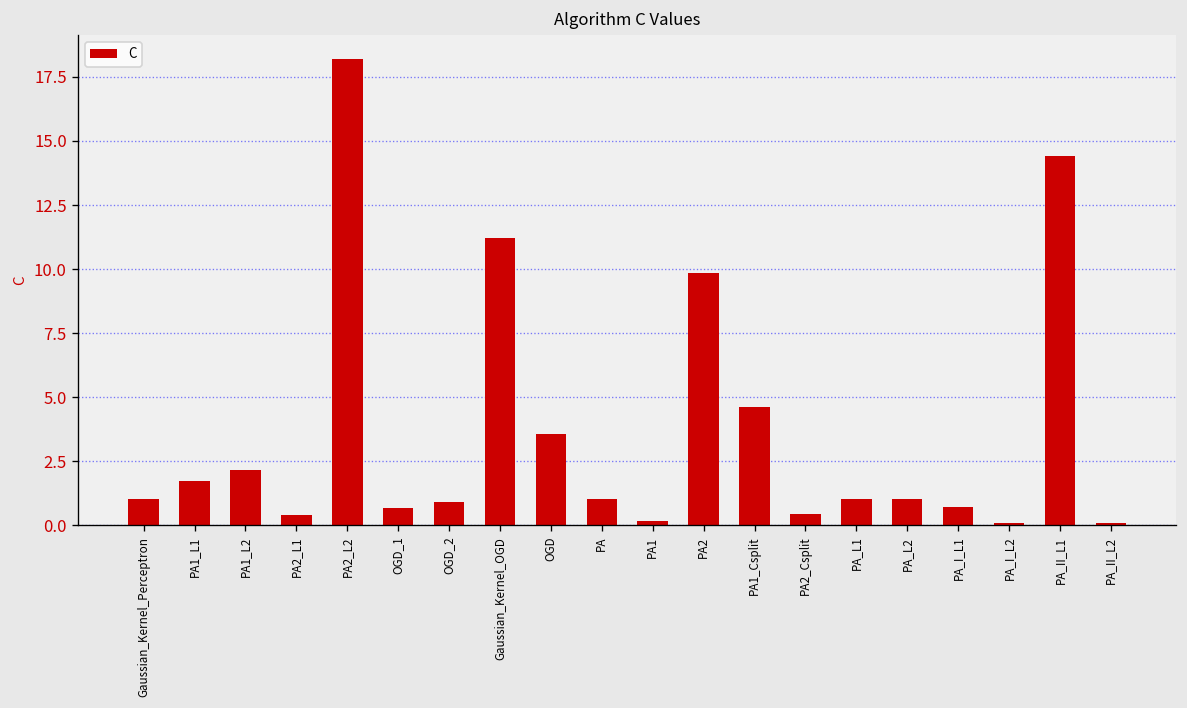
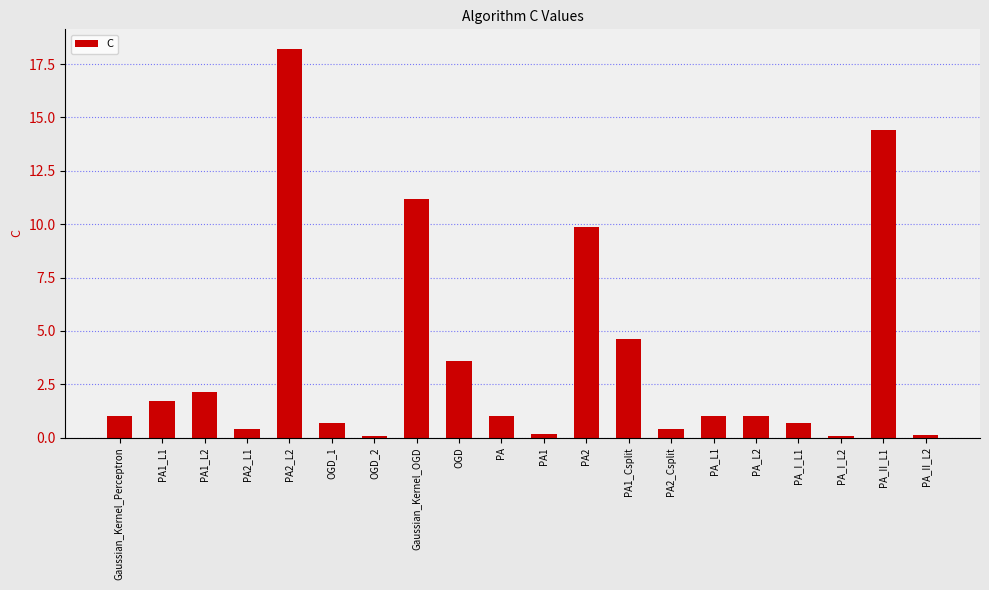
  {
    "Gaussian_Kernel_Perceptron": 1.0,
    "PA1_L1": 1.7,
    "PA1_L2": 2.2,
    "PA2_L1": 0.4,
    "PA2_L2": 18.2,
    "OGD_1": 0.7,
-   "OGD_2": 0.9,
+   "OGD_2": 0.1,
    "Gaussian_Kernel_OGD": 11.2,
    "OGD": 3.6,
    "PA": 1.0,
    "PA1": 0.2,
    "PA2": 9.8,
    "PA1_Csplit": 4.6,
    "PA2_Csplit": 0.4,
    "PA_L1": 1.0,
    "PA_L2": 1.0,
    "PA_I_L1": 0.7,
    "PA_II_L1": 14.4
  }
